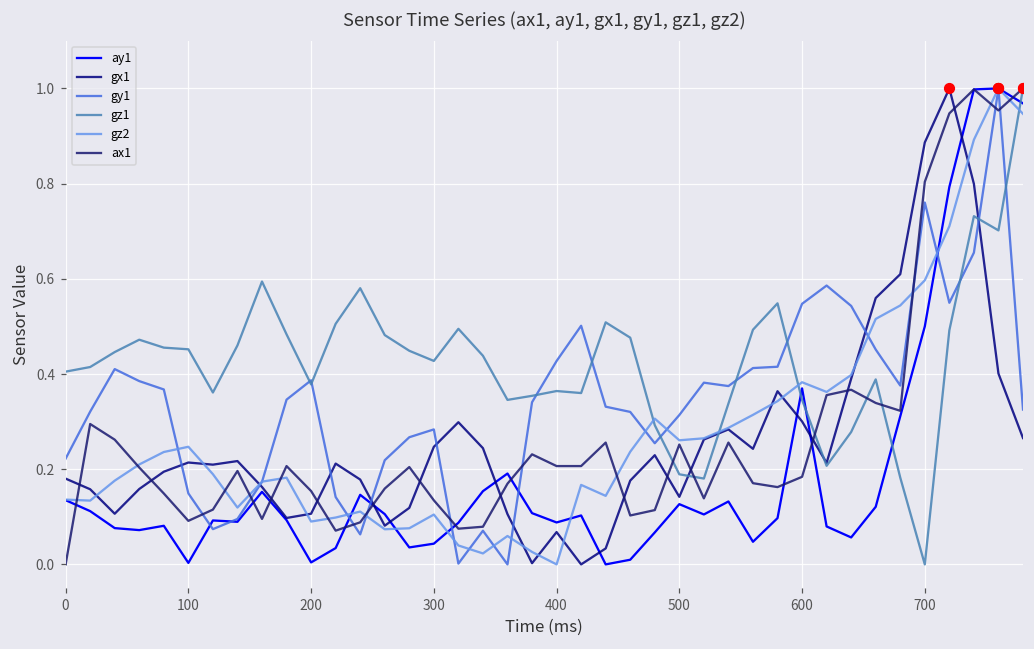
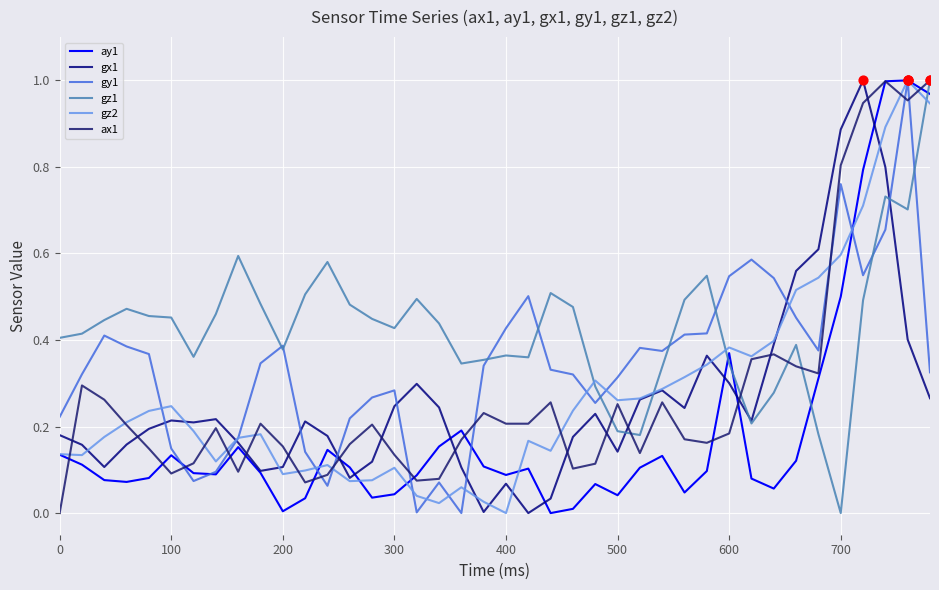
  {
    "ay1": {
-     "100": 0.00,
+     "100": 0.13,
      "200": 0.00,
      "300": 0.04,
      "400": 0.09,
-     "500": 0.13,
+     "500": 0.04,
      "600": 0.37,
      "700": 0.50
    }
  }
